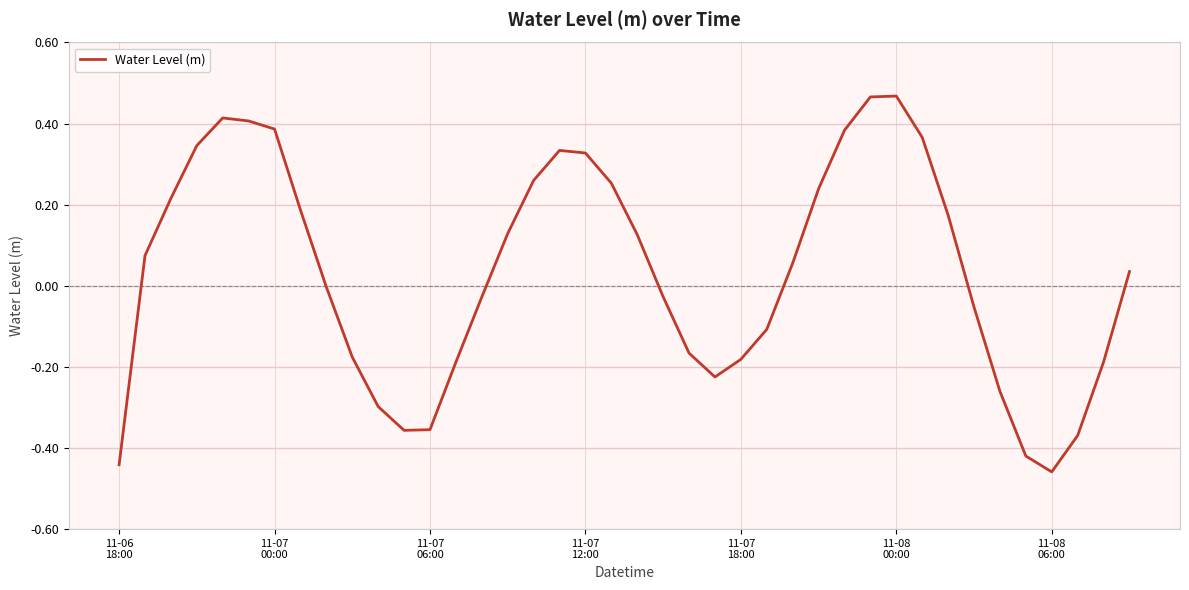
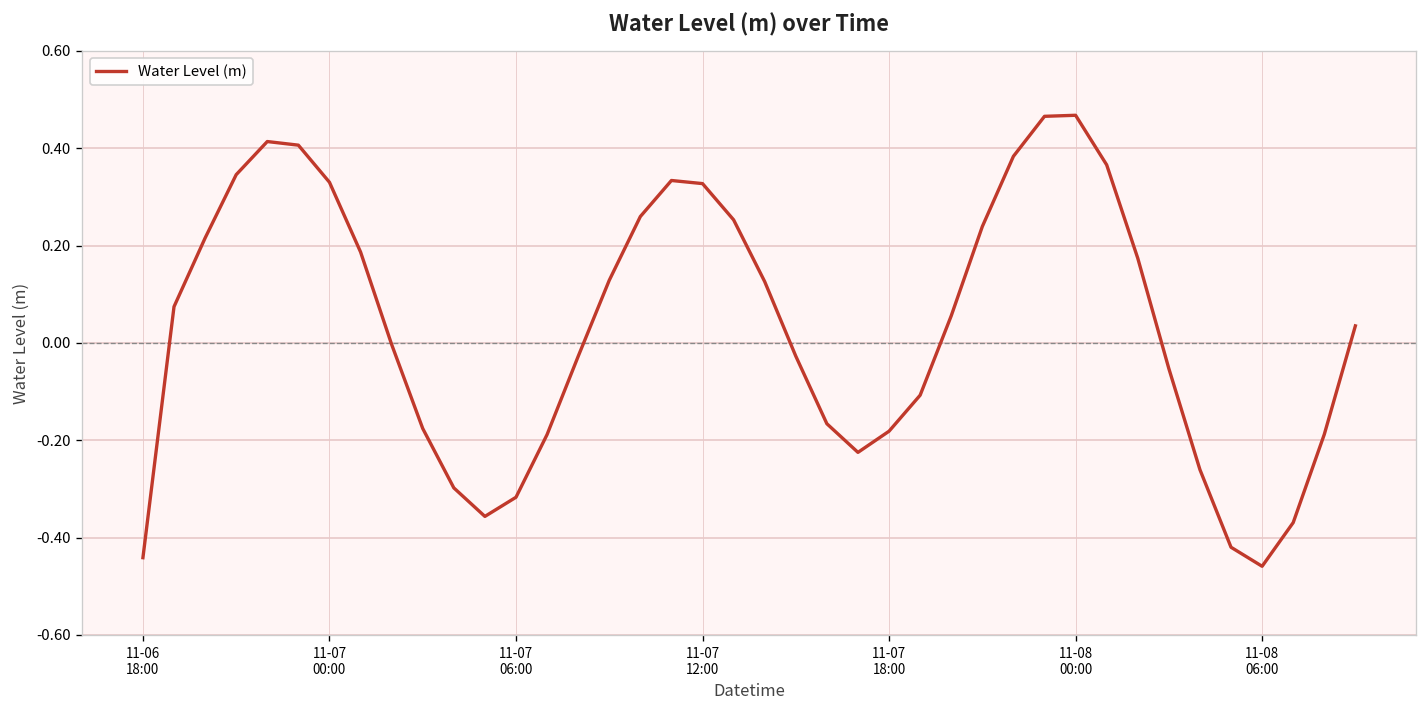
  {
    "11-06 18:00": -0.44,
-   "11-07 00:00": 0.39,
-   "11-07 06:00": -0.35,
+   "11-07 00:00": 0.33,
+   "11-07 06:00": -0.32,
    "11-07 12:00": 0.33,
    "11-07 18:00": -0.18,
    "11-08 00:00": 0.47,
    "11-08 06:00": -0.46
  }
